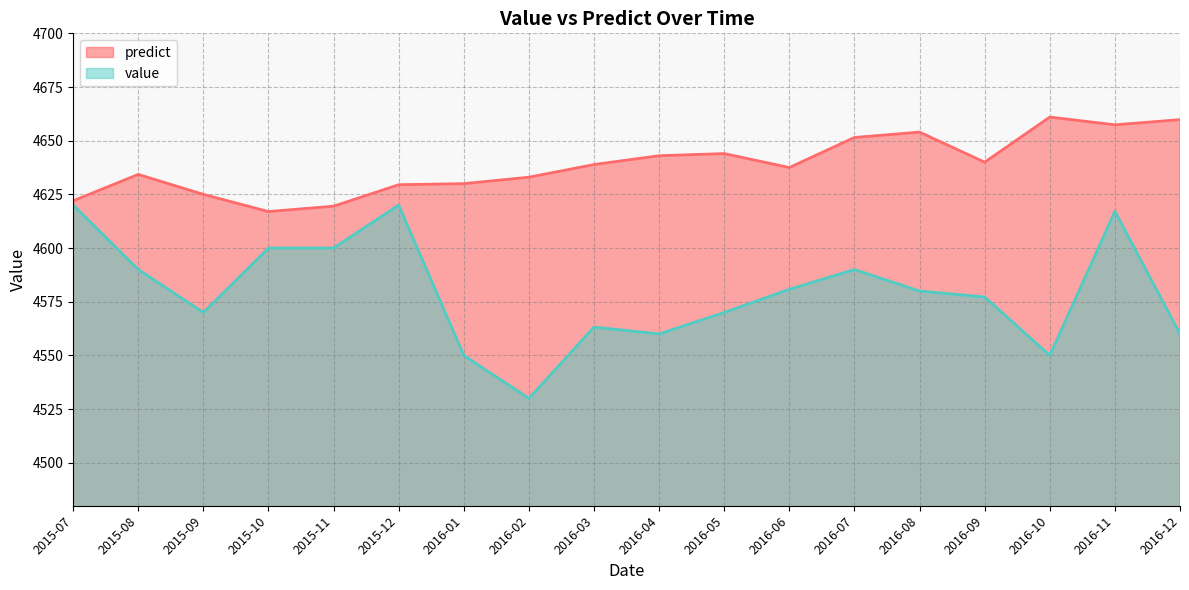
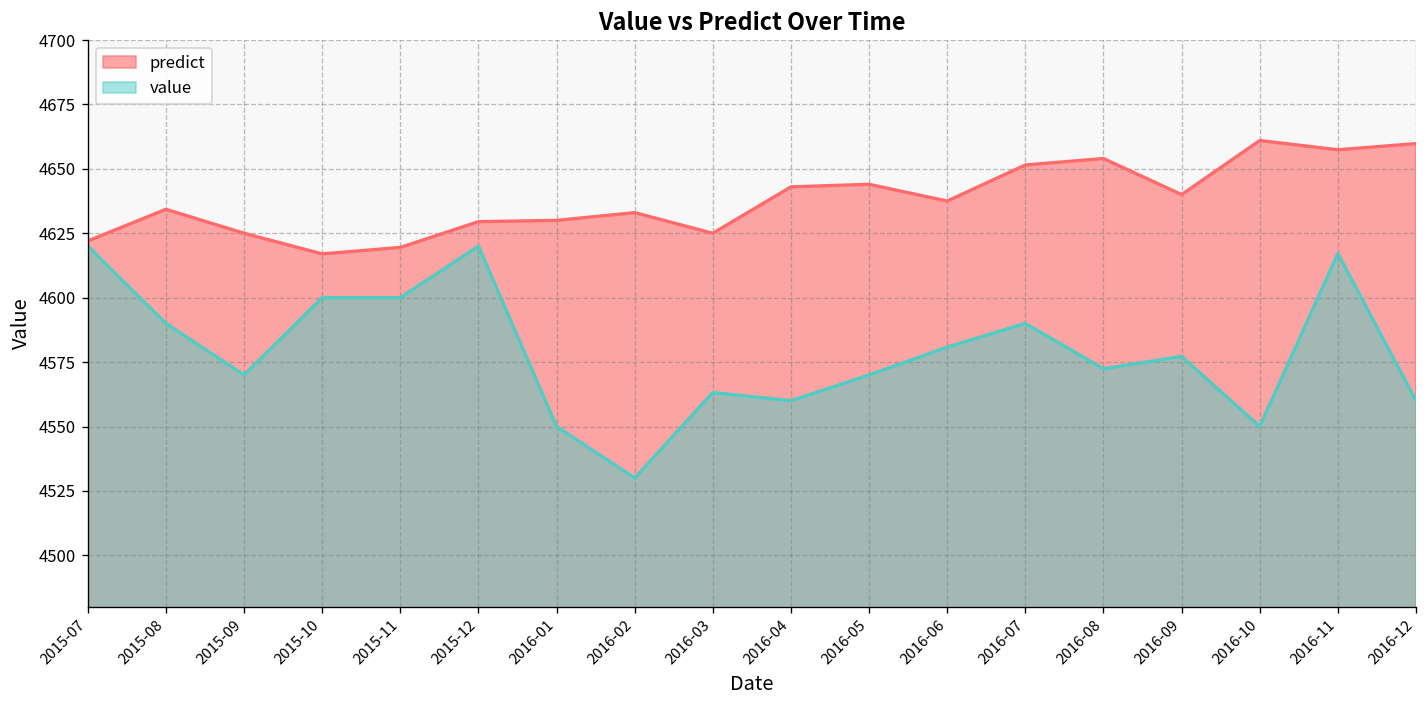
  {
    "predict": {
      "2015-07": 4622,
      "2015-08": 4634,
      "2015-09": 4625,
      "2015-10": 4617,
      "2015-11": 4620,
      "2015-12": 4630,
      "2016-01": 4630,
      "2016-02": 4633,
-     "2016-03": 4639,
+     "2016-03": 4625,
      "2016-04": 4643,
      "2016-05": 4644,
      "2016-06": 4638,
      "2016-07": 4652,
      "2016-08": 4654,
      "2016-09": 4640,
      "2016-10": 4661,
      "2016-11": 4657,
      "2016-12": 4660
    },
    "value": {
      "2015-07": 4620,
      "2015-08": 4590,
      "2015-09": 4570,
      "2015-10": 4600,
      "2015-11": 4600,
      "2015-12": 4620,
      "2016-01": 4550,
      "2016-02": 4530,
      "2016-03": 4563,
      "2016-04": 4560,
      "2016-05": 4570,
      "2016-06": 4581,
      "2016-07": 4590,
-     "2016-08": 4580,
+     "2016-08": 4572,
      "2016-09": 4577,
      "2016-10": 4550,
      "2016-11": 4617,
      "2016-12": 4560
    }
  }
